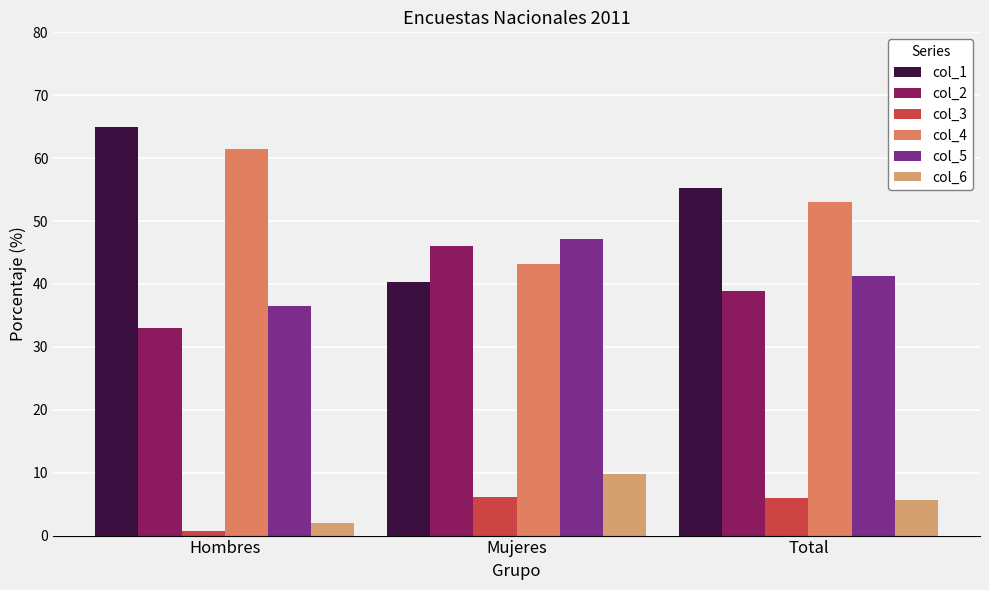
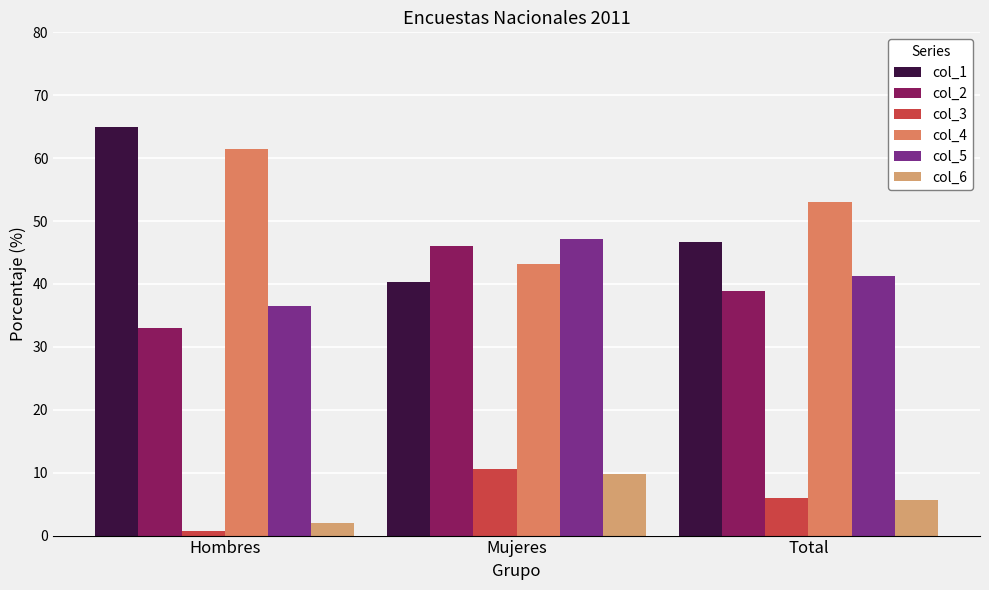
  {
    "col_1": {
      "Hombres": 65,
      "Mujeres": 40,
-     "Total": 55
+     "Total": 47
    },
    "col_3": {
      "Hombres": 1,
-     "Mujeres": 6,
+     "Mujeres": 11,
      "Total": 6
    }
  }
